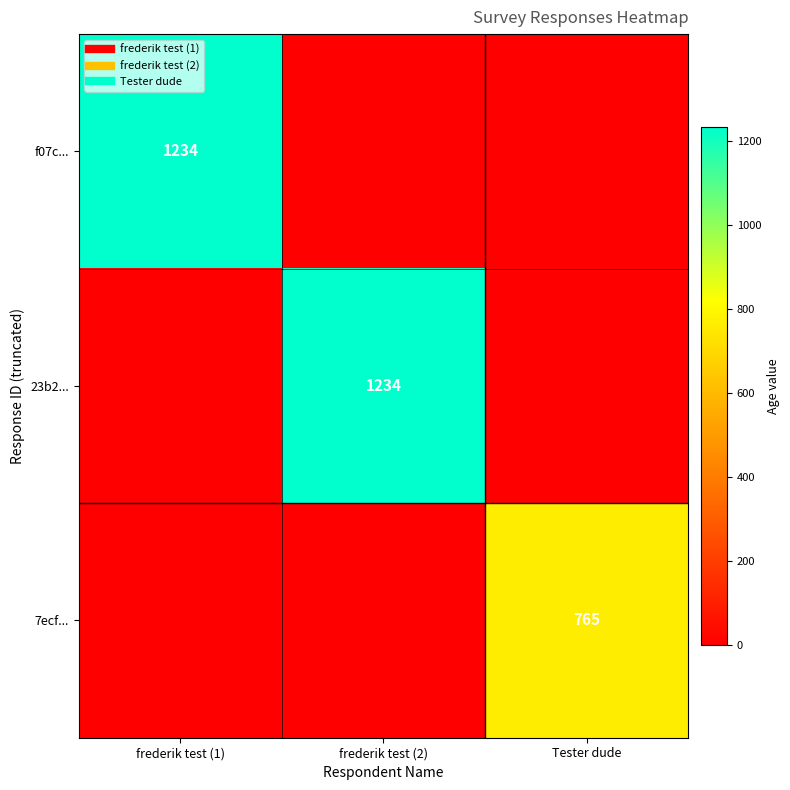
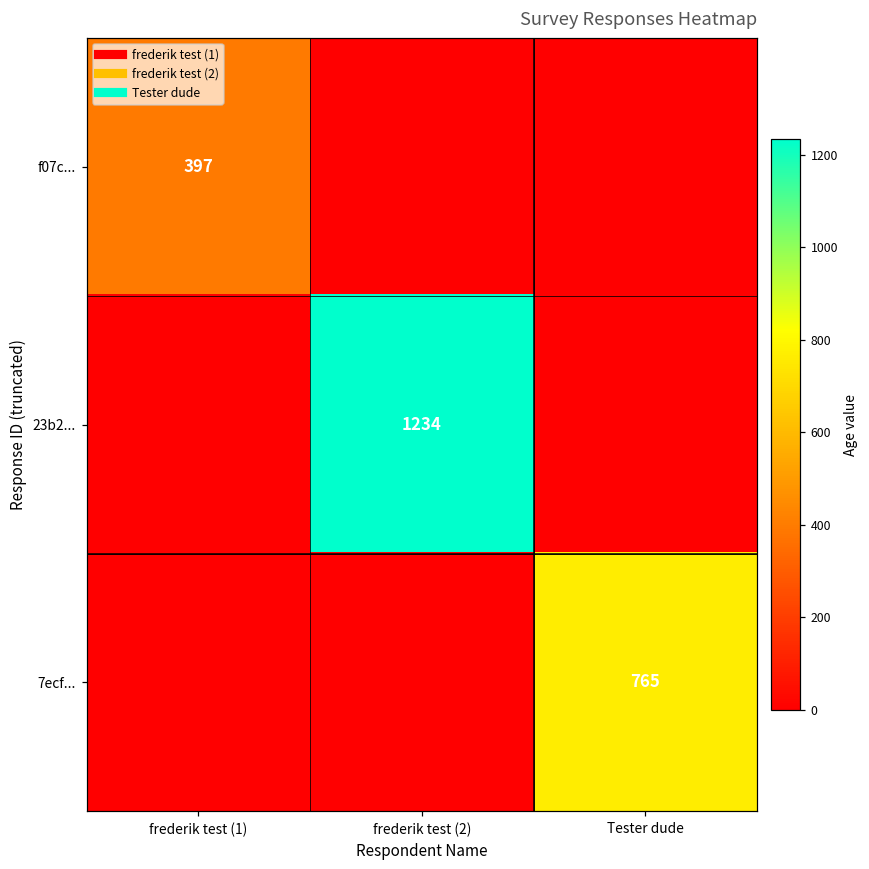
  {
    "f07c...": {
-     "frederik test (1)": 1234
+     "frederik test (1)": 397
    },
    "23b2...": {
      "frederik test (2)": 1234
    },
    "7ecf...": {
      "Tester dude": 765
    }
  }
